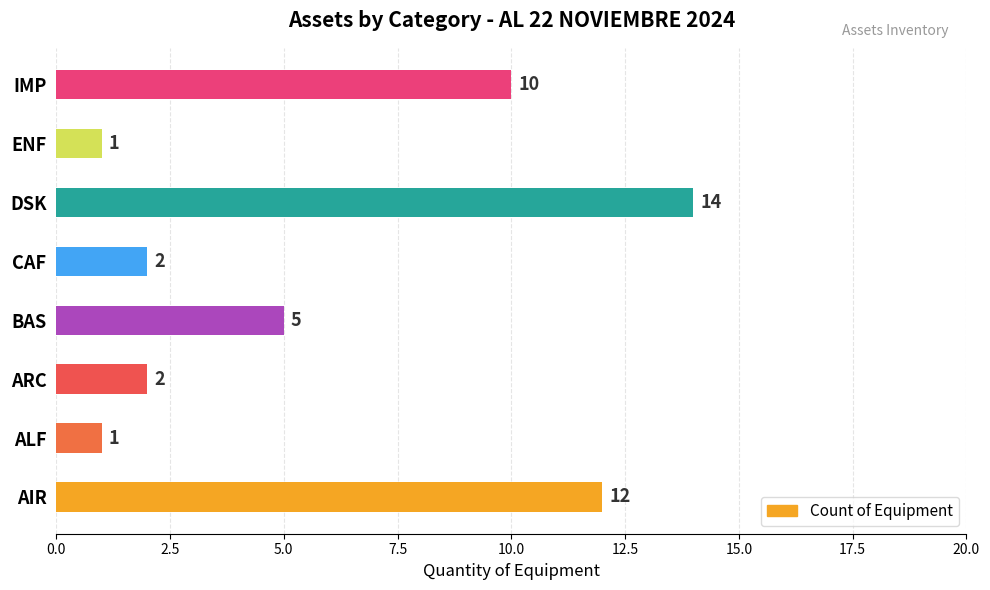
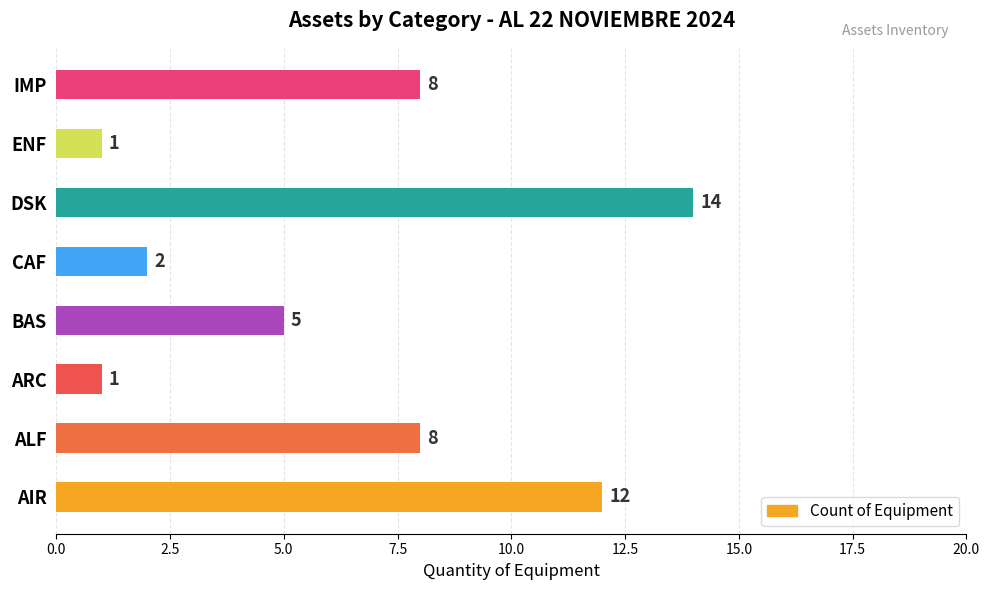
  {
-   "IMP": 10,
+   "IMP": 8,
    "ENF": 1,
    "DSK": 14,
    "CAF": 2,
    "BAS": 5,
-   "ARC": 2,
-   "ALF": 1,
+   "ARC": 1,
+   "ALF": 8,
    "AIR": 12
  }
